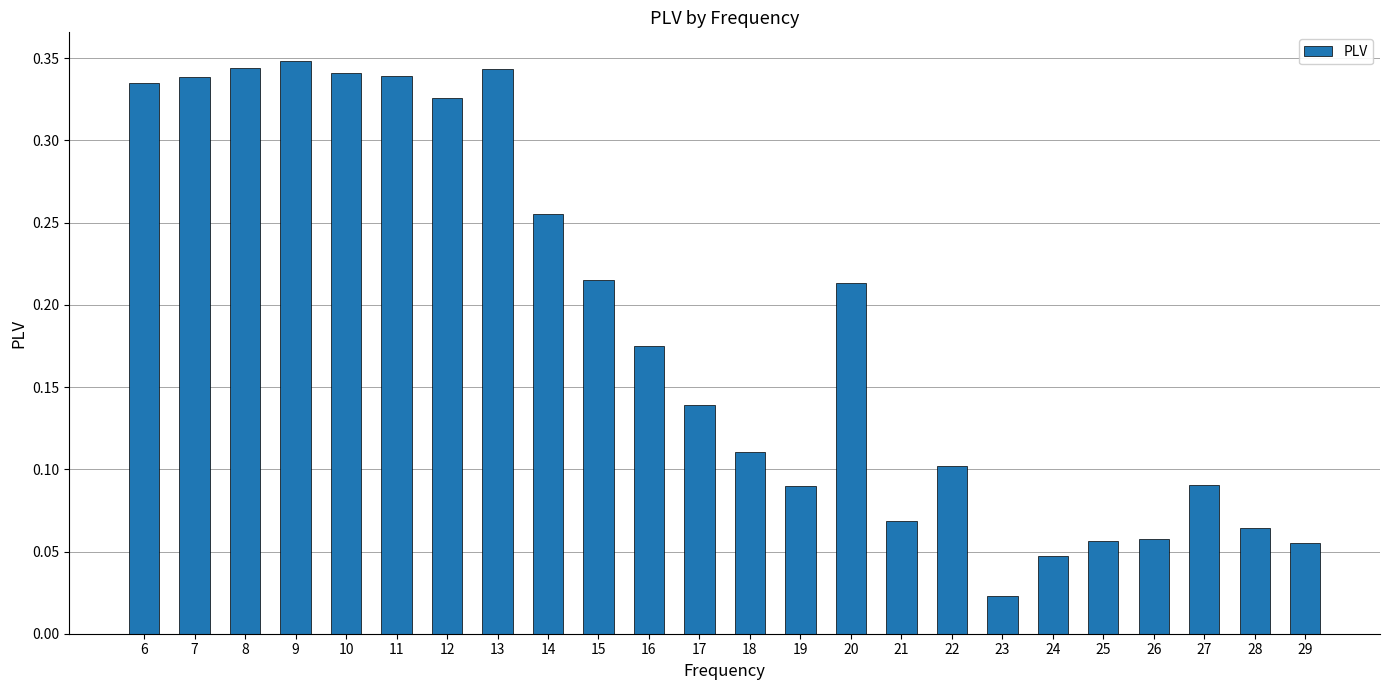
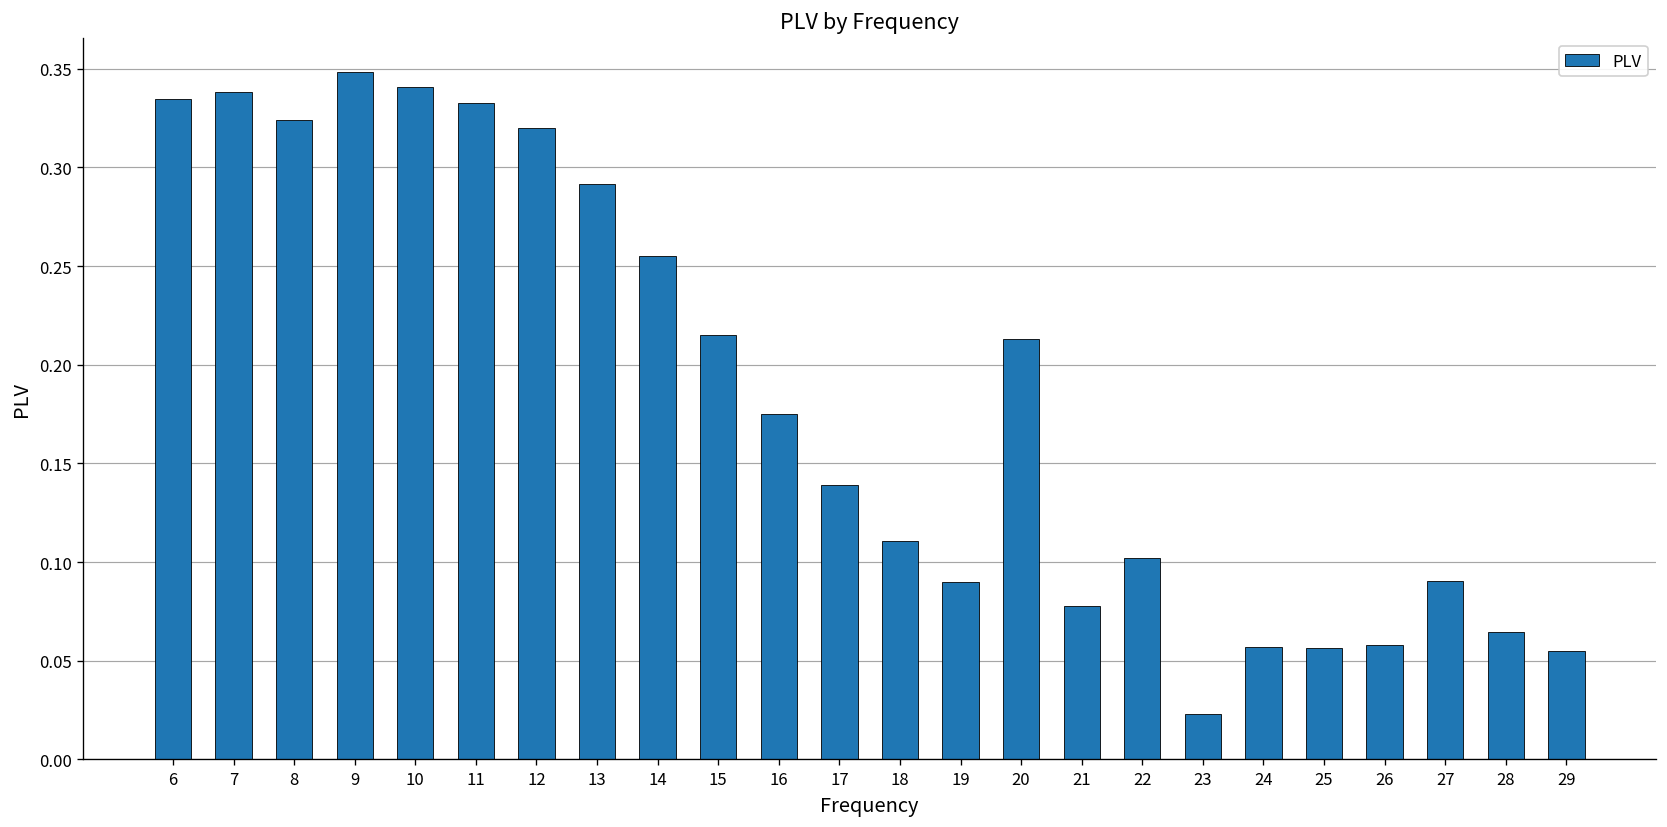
  {
    "6": 0.335,
    "7": 0.338,
-   "8": 0.344,
+   "8": 0.324,
    "9": 0.348,
    "10": 0.341,
-   "11": 0.339,
-   "12": 0.326,
-   "13": 0.344,
+   "11": 0.333,
+   "12": 0.320,
+   "13": 0.291,
    "14": 0.255,
    "15": 0.215,
    "16": 0.175,
    "17": 0.139,
    "18": 0.111,
    "19": 0.090,
    "20": 0.213,
-   "21": 0.069,
+   "21": 0.078,
    "22": 0.102,
    "23": 0.023,
-   "24": 0.047,
+   "24": 0.057,
    "25": 0.056,
    "26": 0.058,
    "27": 0.090,
    "28": 0.064,
    "29": 0.055
  }
